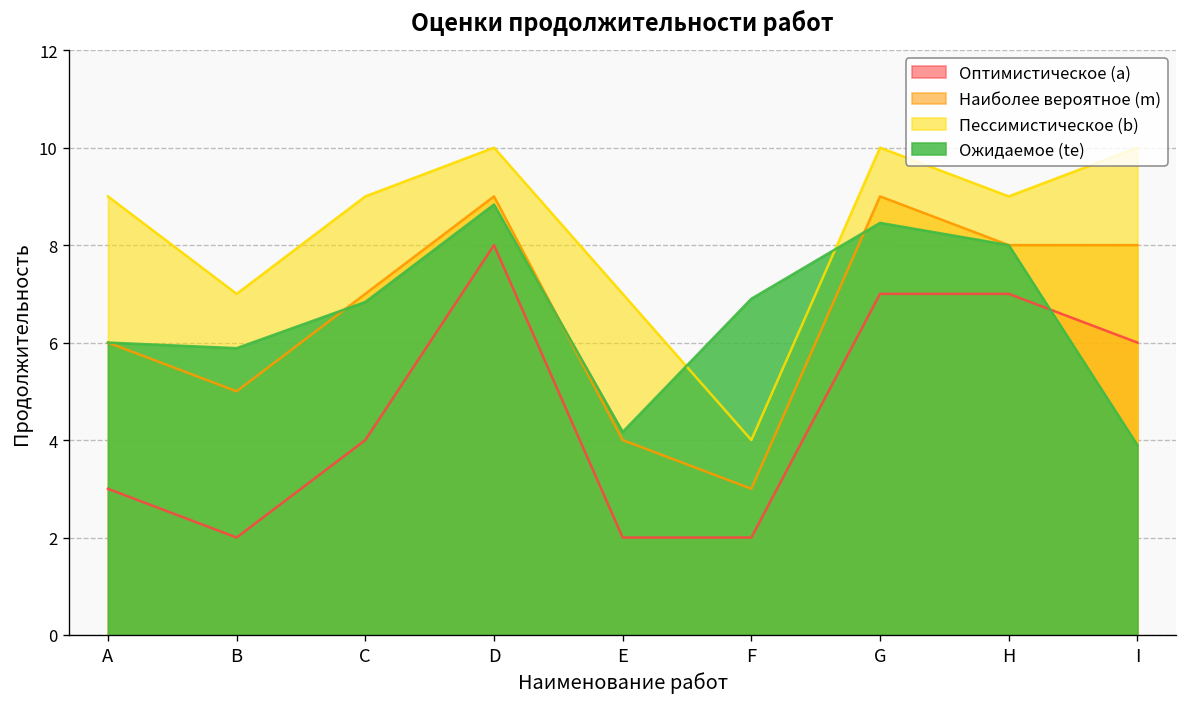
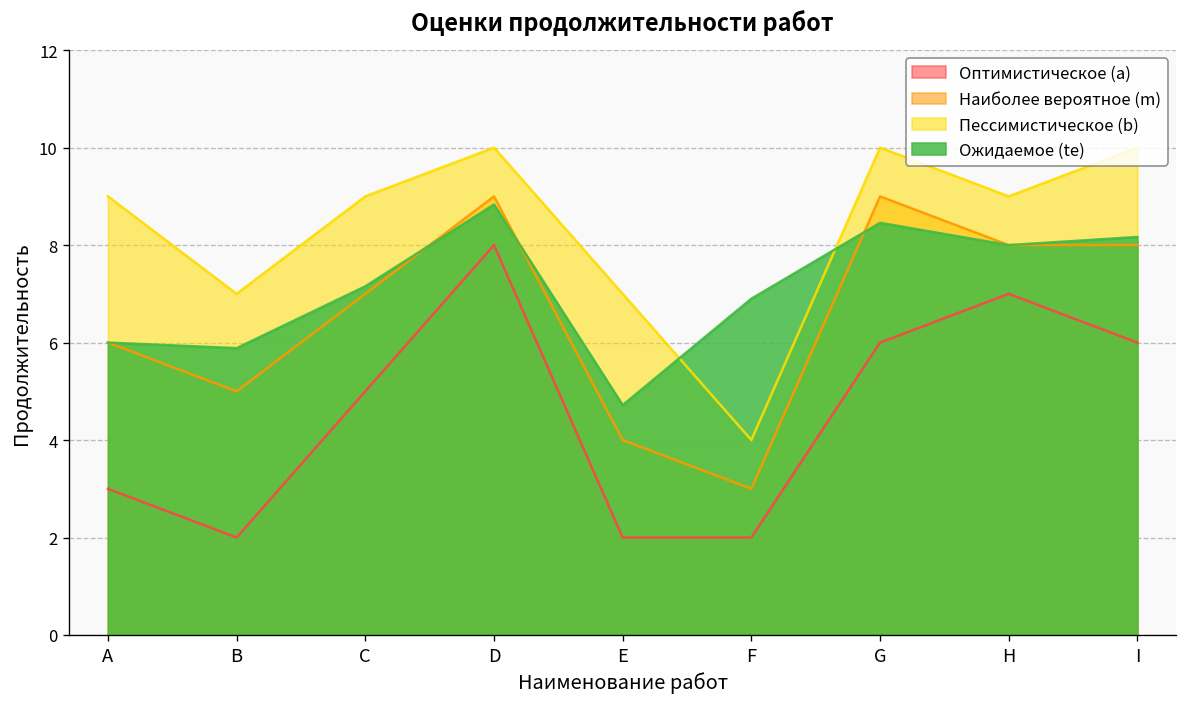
  {
    "Оптимистическое (a)": {
      "A": 3,
      "B": 2,
-     "C": 4,
+     "C": 5,
      "D": 8,
      "E": 2,
      "F": 2,
-     "G": 7,
+     "G": 6,
      "H": 7,
      "I": 6
    },
    "Ожидаемое (te)": {
      "B": 5.9,
-     "C": 6.8,
+     "C": 7.2,
      "D": 8.8,
-     "E": 4.2,
+     "E": 4.7,
      "F": 6.9,
      "G": 8.5,
-     "I": 3.9
+     "I": 8.2
    }
  }
